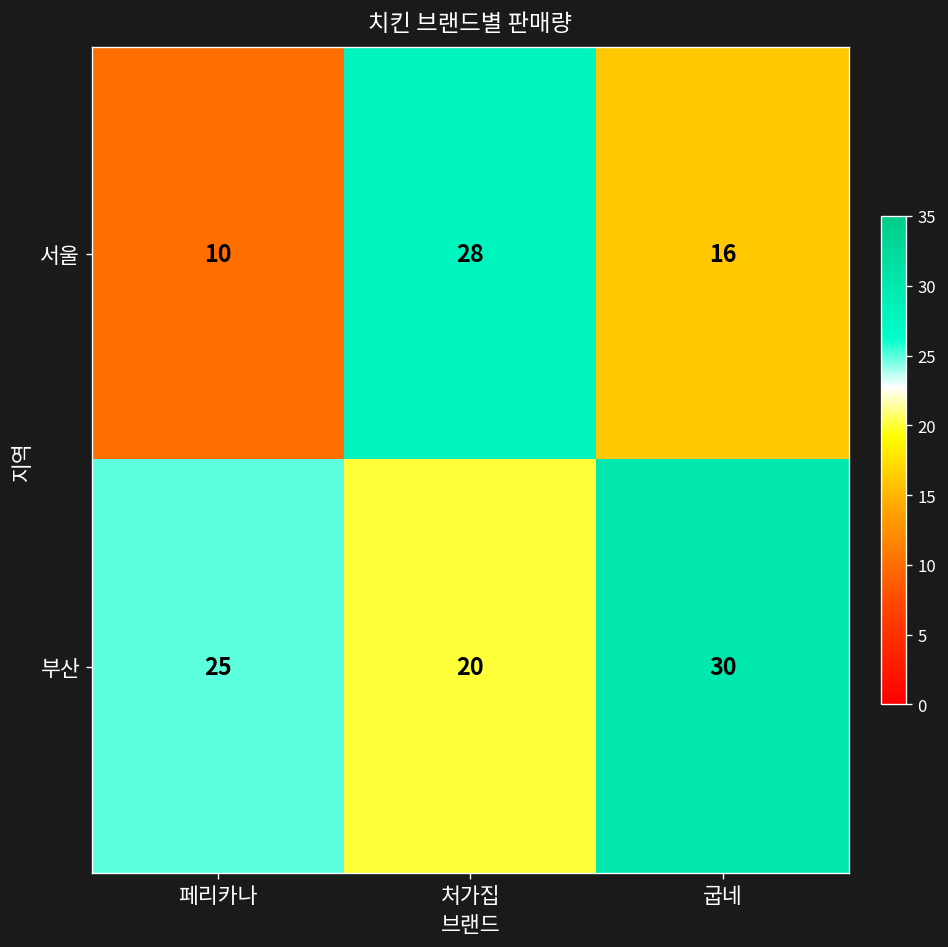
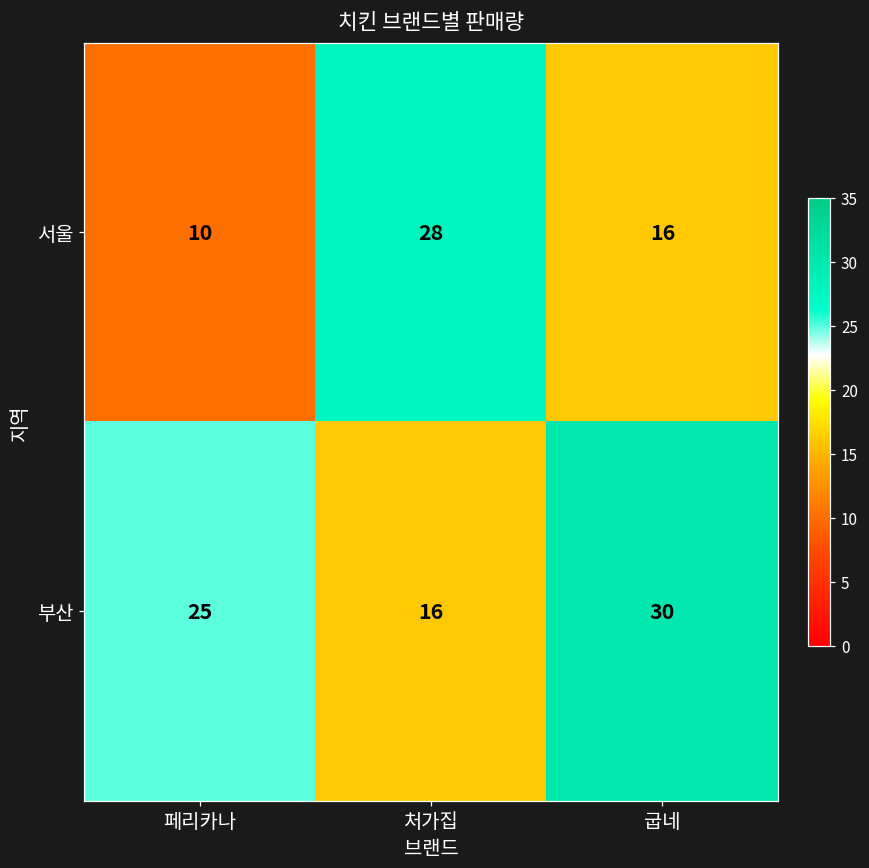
  {
    "서울": {
      "페리카나": 10,
      "처가집": 28,
      "굽네": 16
    },
    "부산": {
      "페리카나": 25,
-     "처가집": 20,
+     "처가집": 16,
      "굽네": 30
    }
  }
